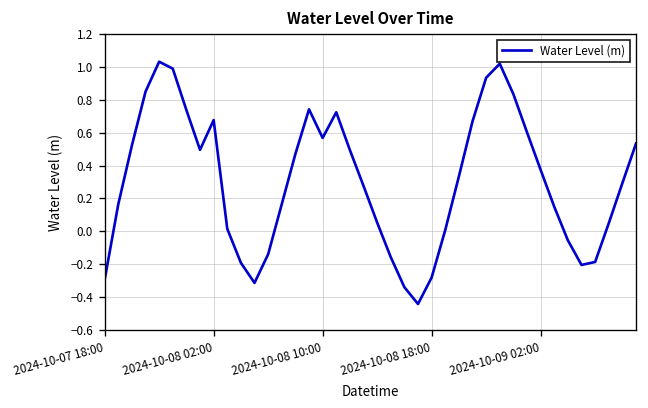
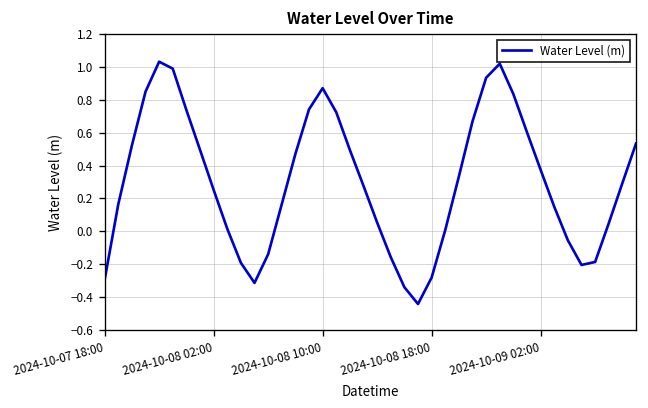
  {
    "2024-10-07 18:00": -0.29,
-   "2024-10-08 02:00": 0.68,
-   "2024-10-08 10:00": 0.57,
+   "2024-10-08 02:00": 0.25,
+   "2024-10-08 10:00": 0.87,
    "2024-10-08 18:00": -0.28,
    "2024-10-09 02:00": 0.37
  }
